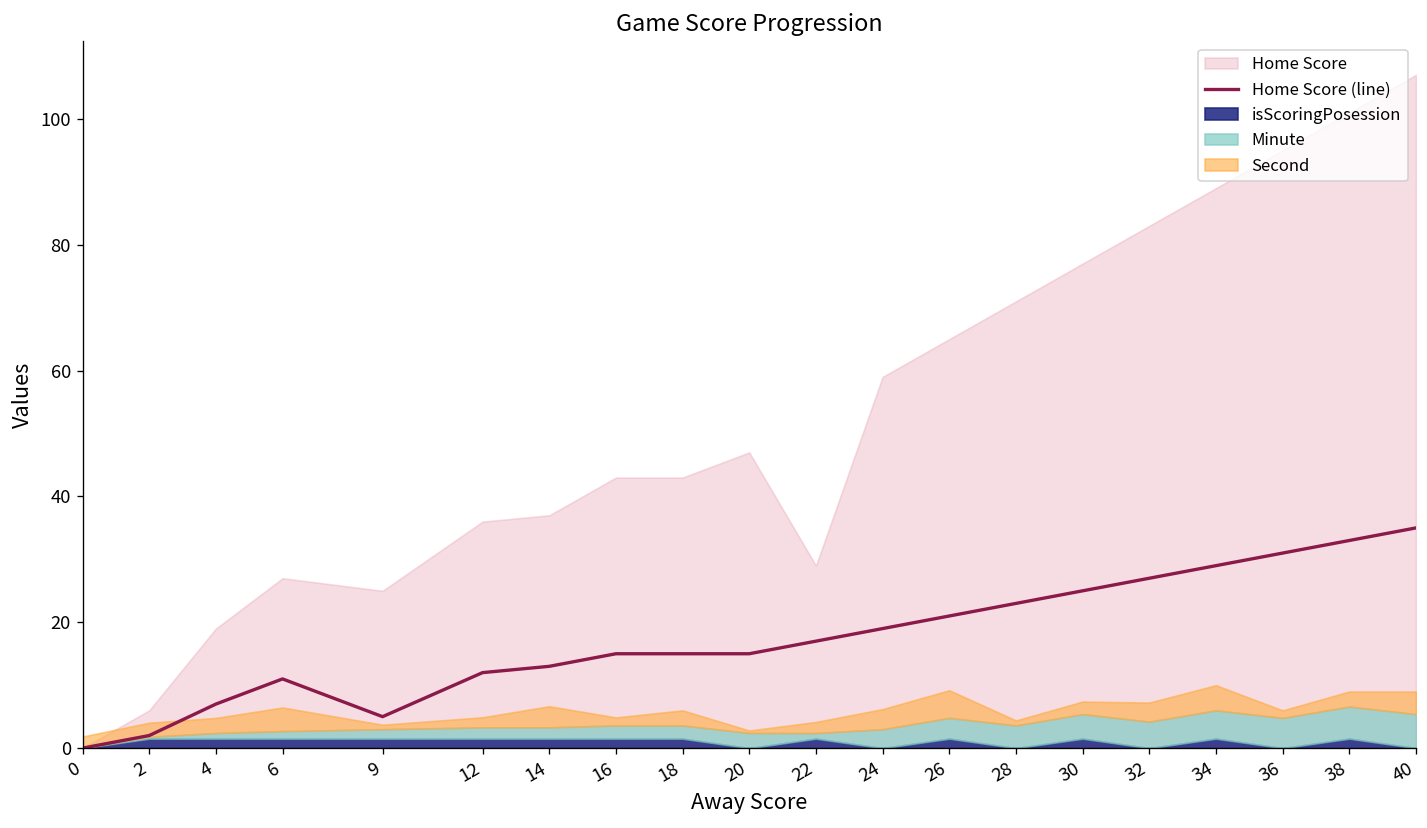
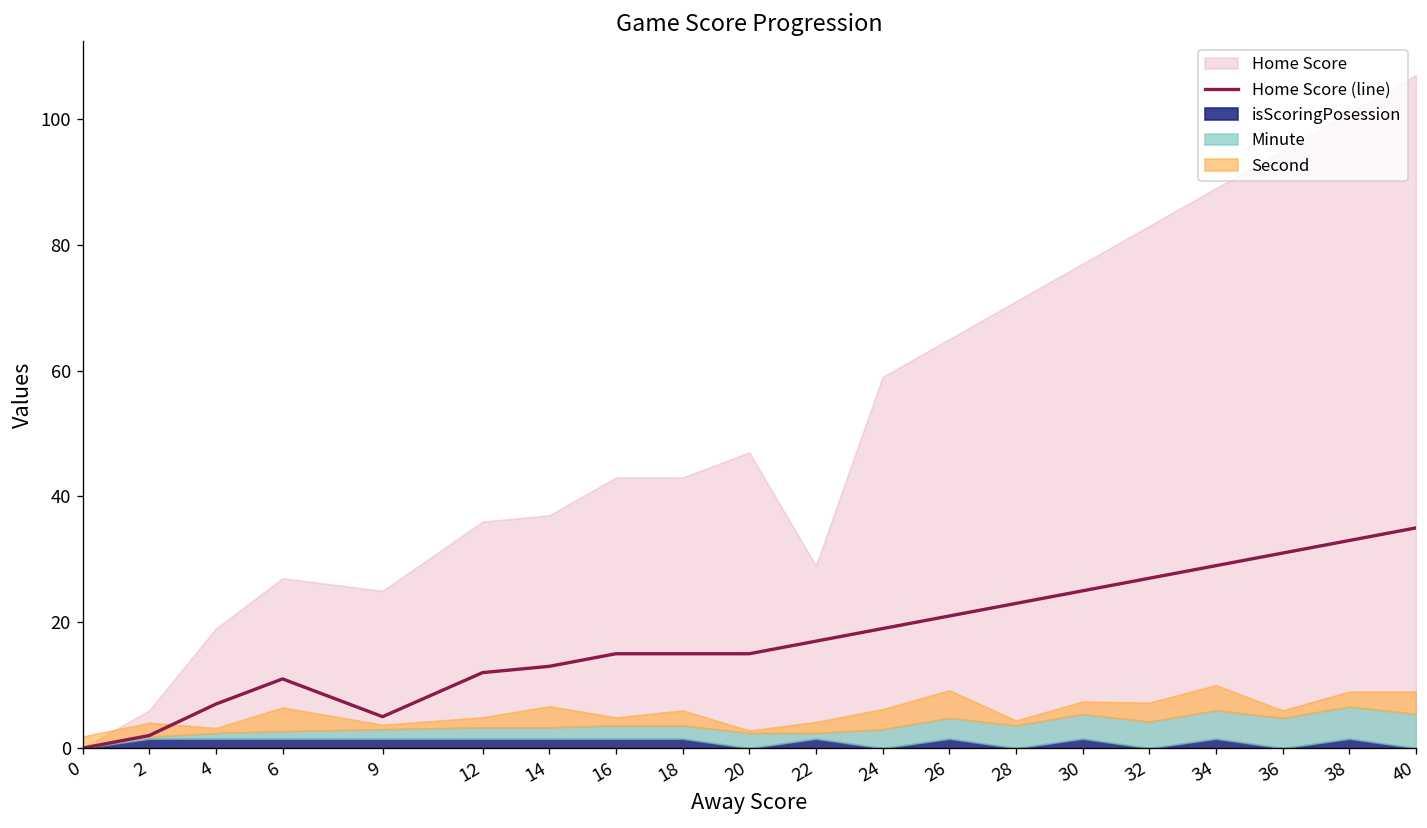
  {
    "Home Score": {
      "2": 6,
      "4": 19,
      "6": 27,
      "9": 25,
      "12": 36,
      "14": 37,
      "16": 43,
      "18": 43,
      "20": 47,
      "22": 29,
      "24": 59,
      "26": 65,
      "28": 71,
      "30": 77,
      "32": 83,
      "34": 89,
      "40": 107
    },
    "Home Score (line)": {
      "4": 7,
      "6": 11,
      "9": 5,
      "12": 12,
      "14": 13,
      "16": 15,
      "18": 15,
      "20": 15,
      "22": 17,
      "24": 19,
      "26": 21,
      "28": 23,
      "30": 25,
      "32": 27,
      "34": 29,
      "36": 31,
      "38": 33,
      "40": 35
    },
    "isScoringPosession": {
      "4": 2,
      "6": 2,
      "9": 2,
      "12": 2,
      "14": 2,
      "16": 2,
      "18": 2,
      "20": 0,
      "22": 2,
      "24": 0,
      "26": 2,
      "28": 0,
      "30": 2,
      "32": 0,
      "34": 2,
      "36": 0,
      "38": 2,
      "40": 0
    },
    "Minute": {
      "4": 1,
      "6": 1,
      "9": 2,
      "12": 2,
      "14": 2,
      "16": 2,
      "18": 2,
      "22": 1,
      "24": 3,
      "26": 3,
      "28": 4,
      "30": 4,
      "32": 4,
      "34": 5,
      "36": 5,
      "38": 5,
      "40": 5
    },
    "Second": {
      "0": 2,
      "2": 2,
-     "4": 2,
+     "4": 1,
      "6": 4,
      "9": 1,
      "12": 2,
      "14": 3,
      "16": 1,
      "18": 2,
      "22": 2,
      "24": 3,
      "26": 4,
      "28": 1,
      "30": 2,
      "32": 3,
      "34": 4,
      "36": 1,
      "38": 2,
      "40": 4
    }
  }
